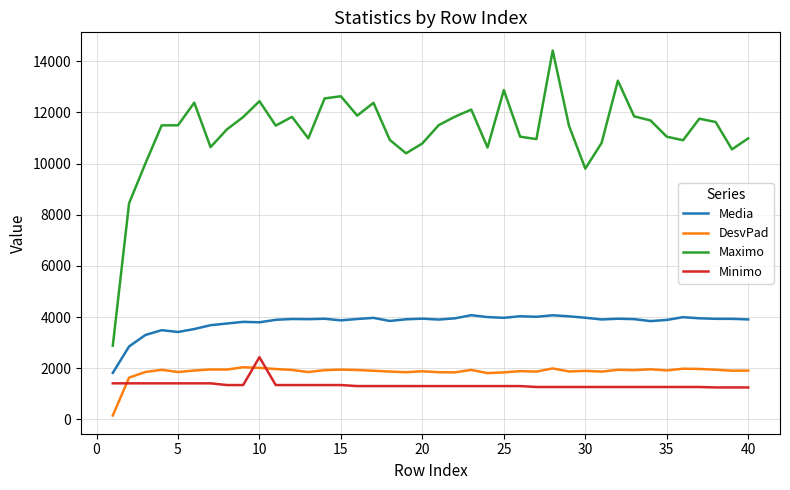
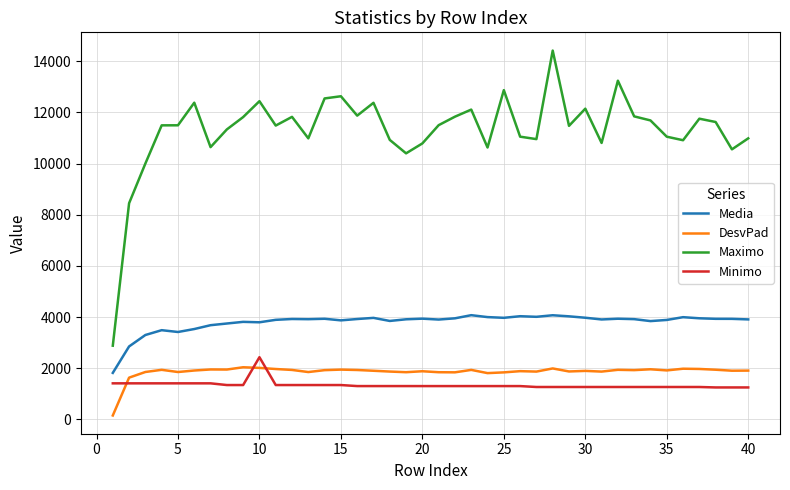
  {
    "Media": {
      "5": 3400,
      "10": 3800,
      "15": 3900,
      "20": 3900,
      "25": 4000,
      "30": 4000,
      "35": 3900,
      "40": 3900
    },
    "DesvPad": {
      "5": 1900,
      "10": 2000,
      "15": 1900,
      "20": 1900,
      "25": 1800,
      "30": 1900,
      "35": 1900,
      "40": 1900
    },
    "Maximo": {
      "5": 11500,
      "10": 12400,
      "15": 12600,
      "20": 10800,
      "25": 12900,
-     "30": 9800,
+     "30": 12100,
      "35": 11000,
      "40": 11000
    },
    "Minimo": {
      "5": 1400,
      "10": 2400,
      "15": 1300,
      "20": 1300,
      "25": 1300,
      "30": 1300,
      "35": 1300,
      "40": 1200
    }
  }
